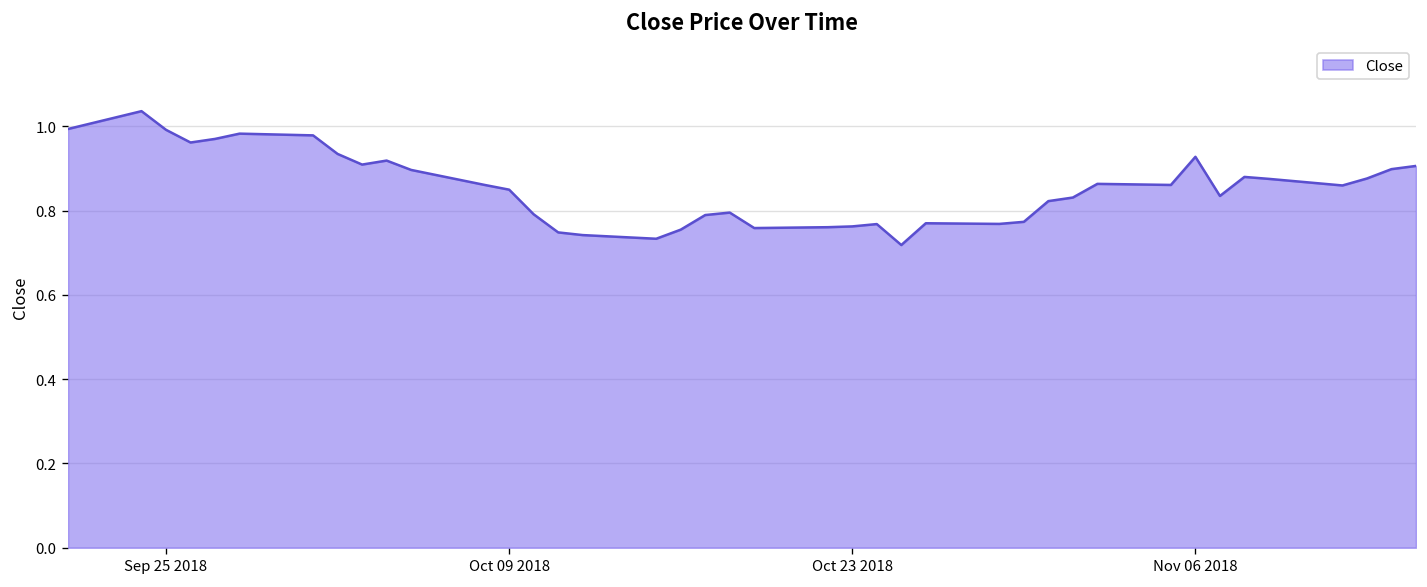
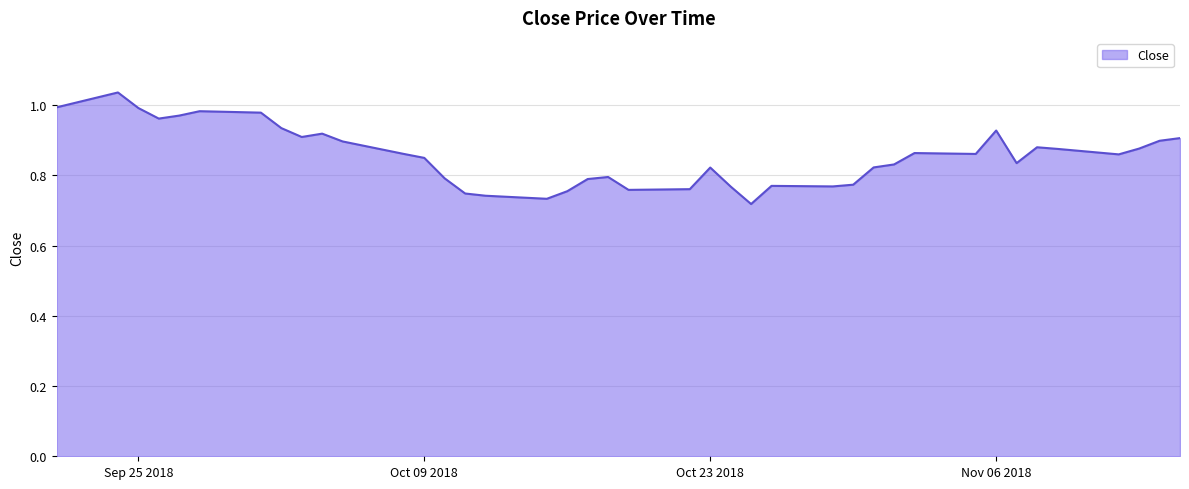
  {
    "Sep 25 2018": 0.99,
    "Oct 09 2018": 0.85,
-   "Oct 23 2018": 0.76,
+   "Oct 23 2018": 0.82,
    "Nov 06 2018": 0.93
  }
